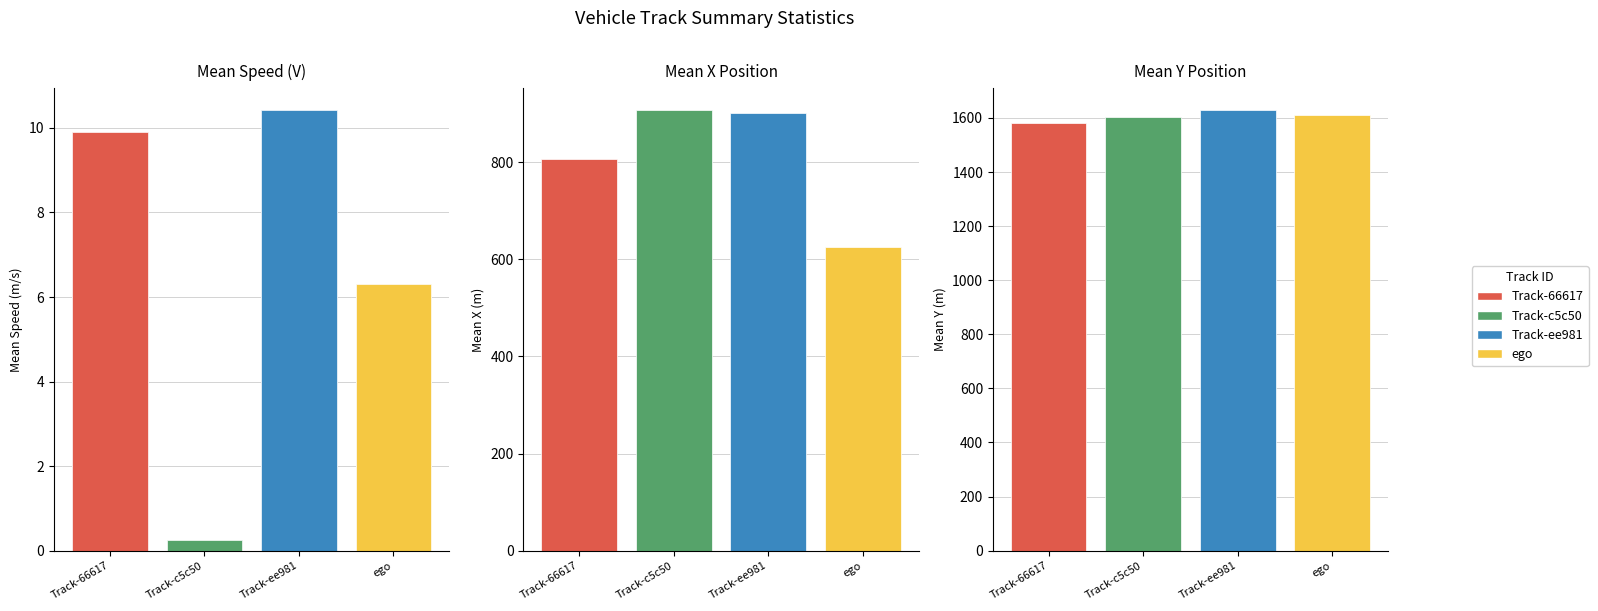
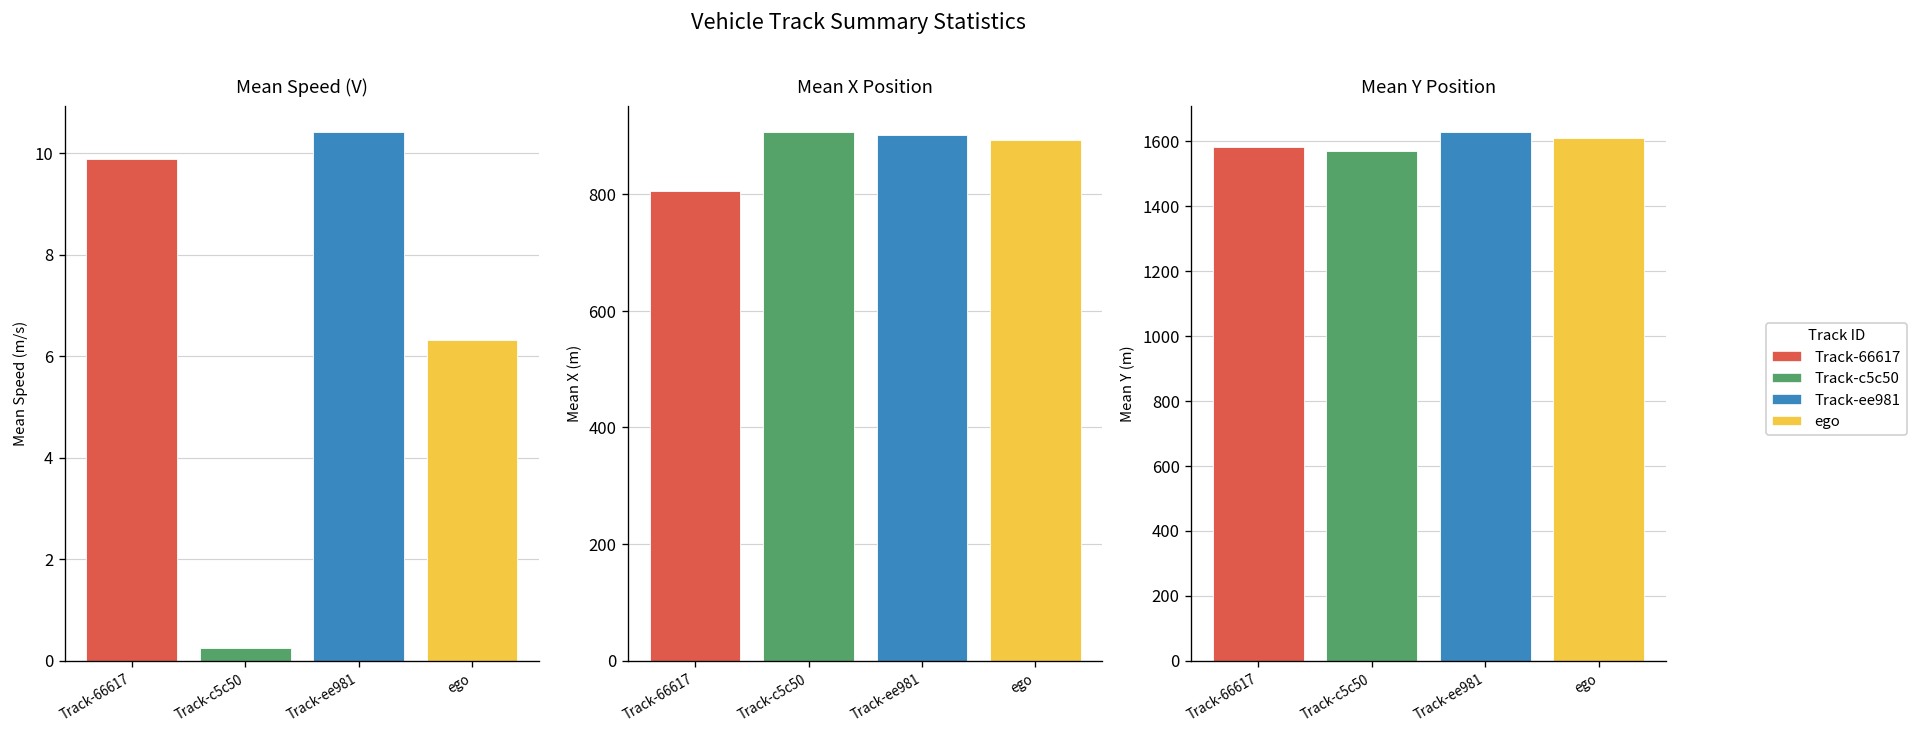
  {
    "Mean X Position": {
      "Track-66617": 810,
      "Track-c5c50": 910,
      "Track-ee981": 900,
-     "ego": 620
+     "ego": 890
    },
    "Mean Y Position": {
      "Track-66617": 1580,
-     "Track-c5c50": 1600,
+     "Track-c5c50": 1570,
      "Track-ee981": 1630,
      "ego": 1610
    }
  }
